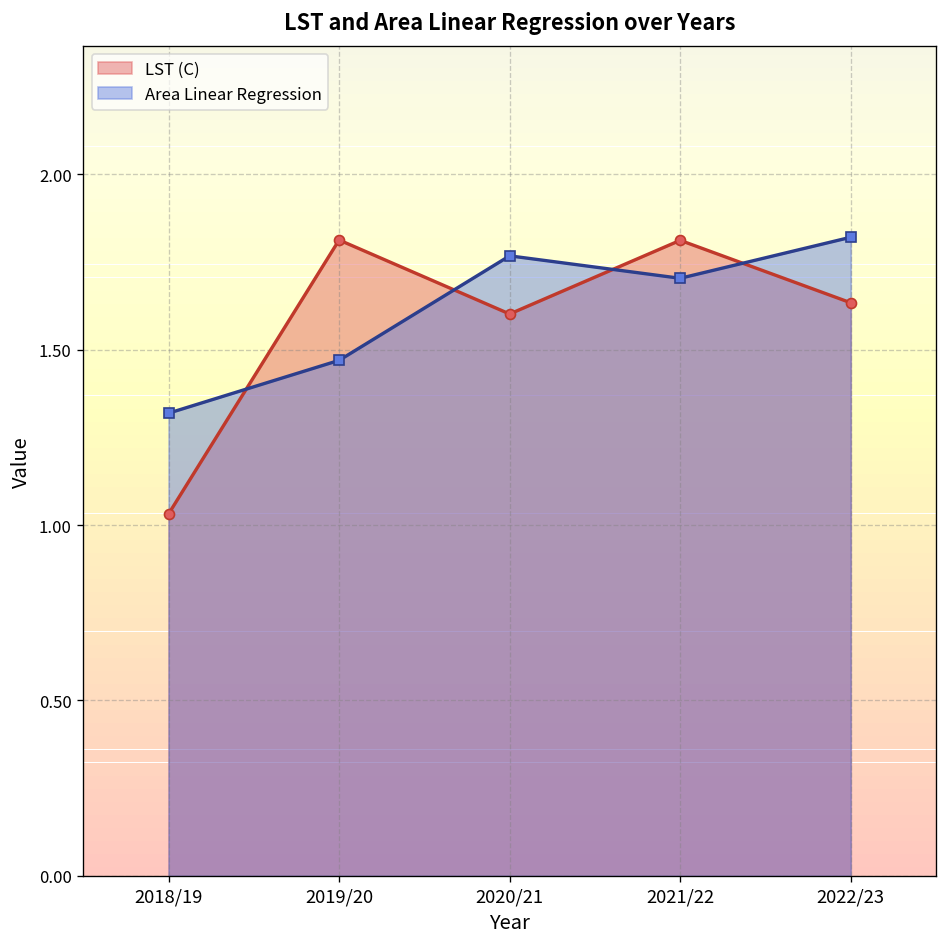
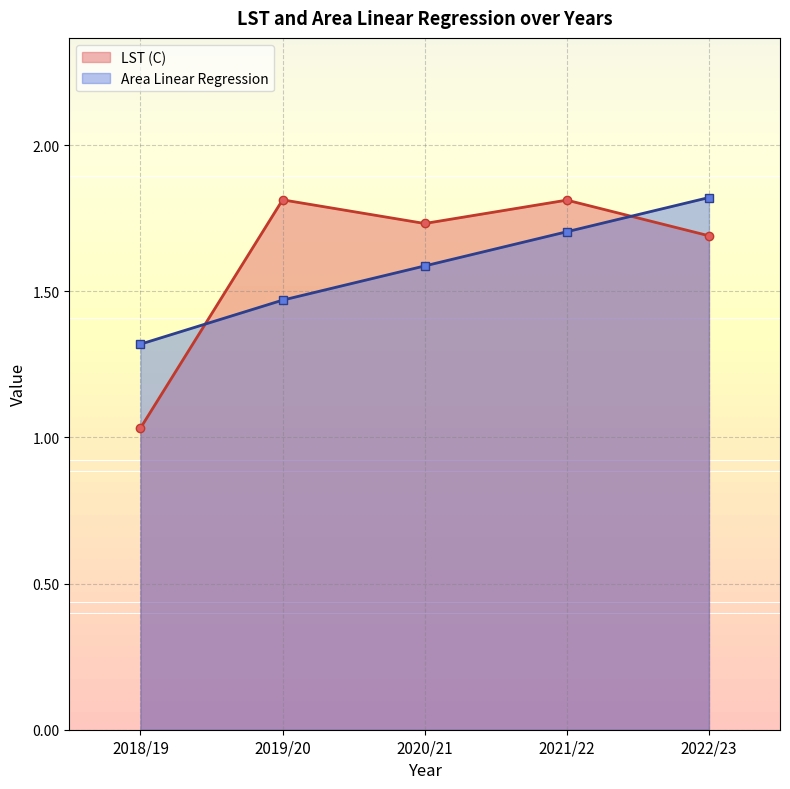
  {
    "LST (C)": {
      "2018/19": 1.03,
      "2019/20": 1.81,
-     "2020/21": 1.60,
+     "2020/21": 1.73,
      "2021/22": 1.81,
-     "2022/23": 1.63
+     "2022/23": 1.69
    },
    "Area Linear Regression": {
      "2018/19": 1.32,
      "2019/20": 1.47,
-     "2020/21": 1.77,
+     "2020/21": 1.59,
      "2021/22": 1.70,
      "2022/23": 1.82
    }
  }
